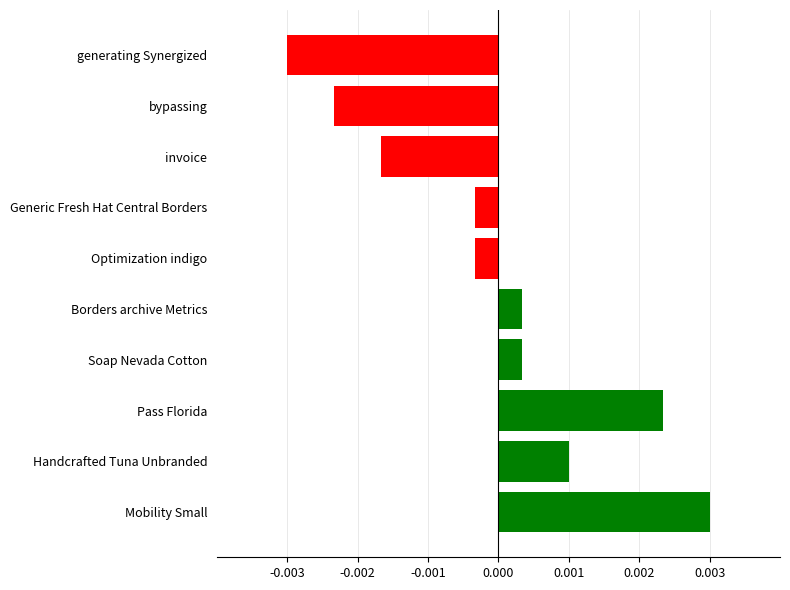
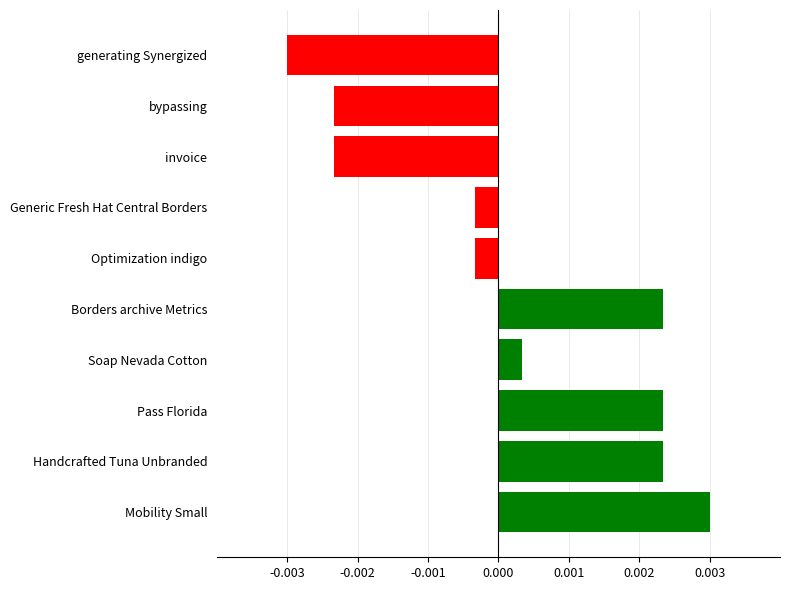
  {
    "generating Synergized": -0.0030,
    "bypassing": -0.0023,
-   "invoice": -0.0017,
+   "invoice": -0.0023,
    "Generic Fresh Hat Central Borders": -0.0003,
    "Optimization indigo": -0.0003,
-   "Borders archive Metrics": 0.0003,
+   "Borders archive Metrics": 0.0023,
    "Soap Nevada Cotton": 0.0003,
    "Pass Florida": 0.0023,
-   "Handcrafted Tuna Unbranded": 0.0010,
+   "Handcrafted Tuna Unbranded": 0.0023,
    "Mobility Small": 0.0030
  }
